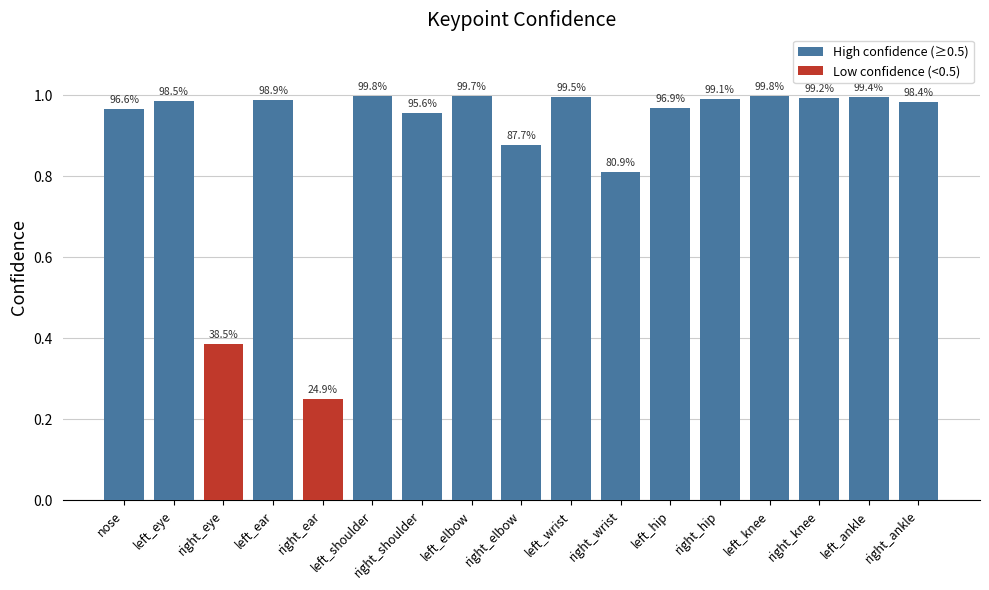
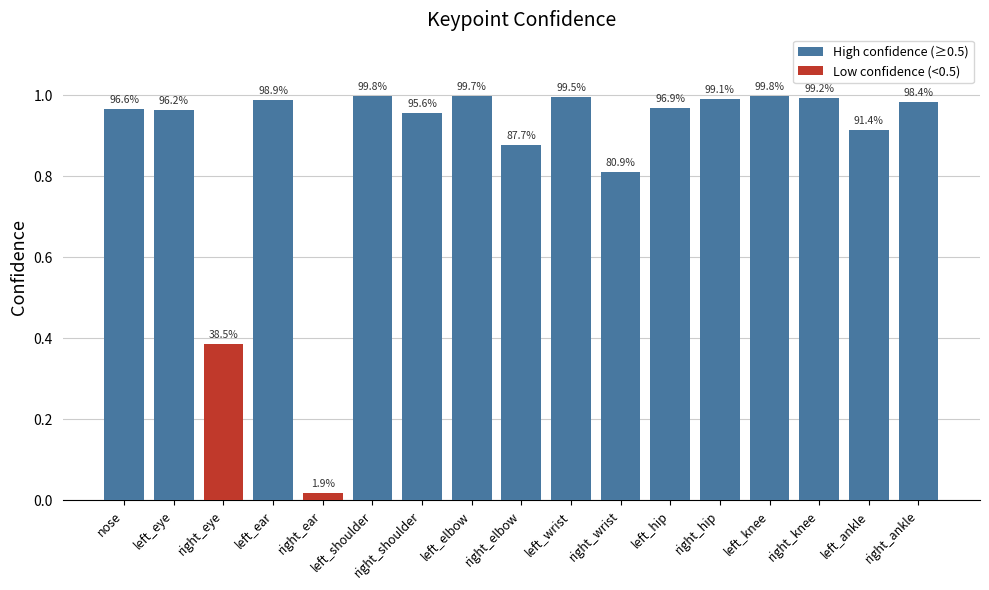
  {
    "High confidence (≥0.5)": {
      "nose": "96.6%",
-     "left_eye": "98.5%",
+     "left_eye": "96.2%",
      "left_ear": "98.9%",
      "left_shoulder": "99.8%",
      "right_shoulder": "95.6%",
      "left_elbow": "99.7%",
      "right_elbow": "87.7%",
      "left_wrist": "99.5%",
      "right_wrist": "80.9%",
      "left_hip": "96.9%",
      "right_hip": "99.1%",
      "left_knee": "99.8%",
      "right_knee": "99.2%",
-     "left_ankle": "99.4%",
+     "left_ankle": "91.4%",
      "right_ankle": "98.4%"
    },
    "Low confidence (<0.5)": {
      "right_eye": "38.5%",
-     "right_ear": "24.9%"
+     "right_ear": "1.9%"
    }
  }
